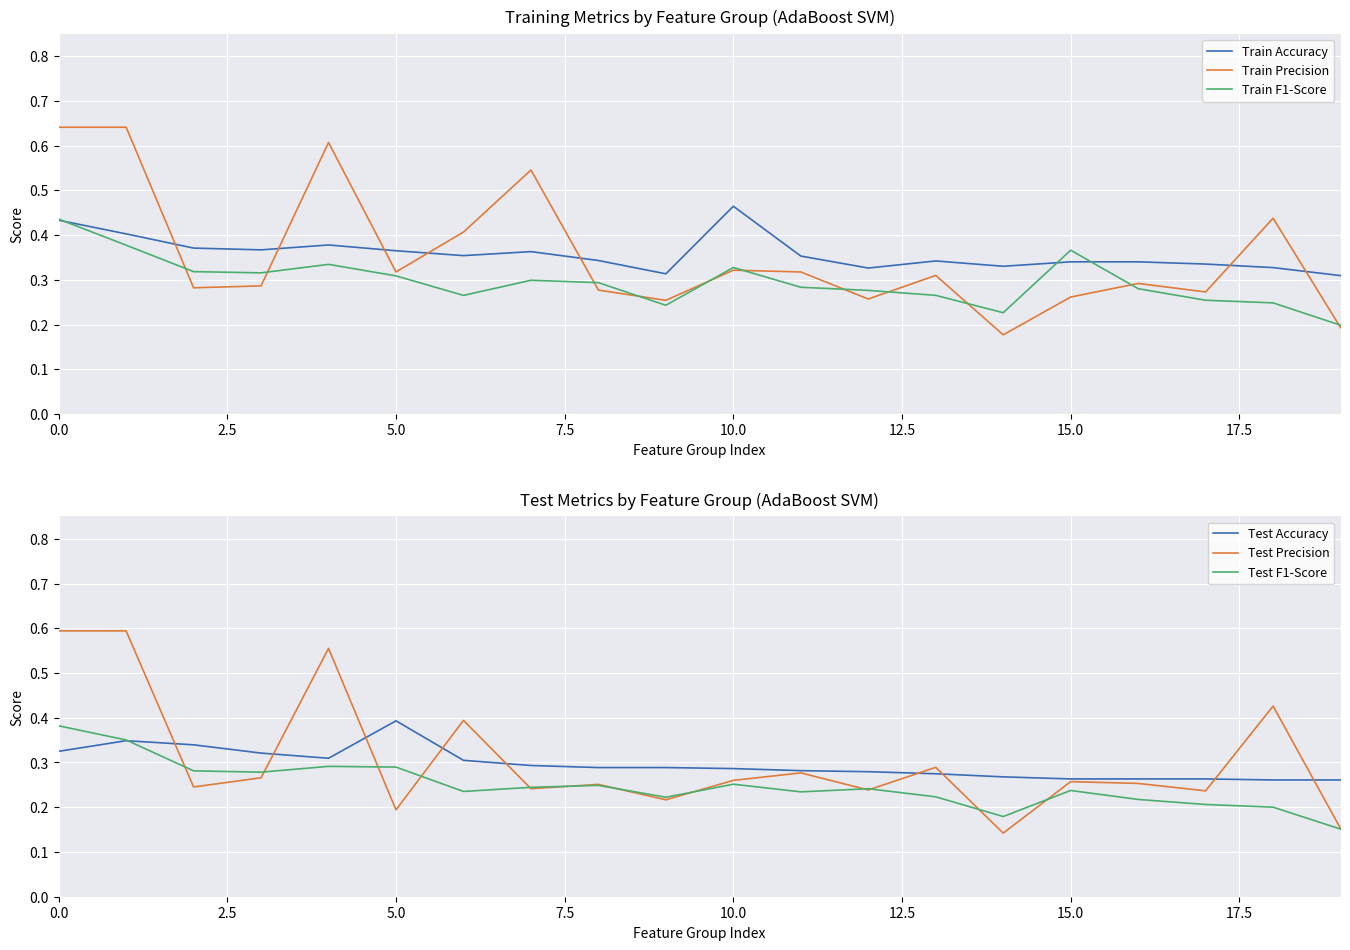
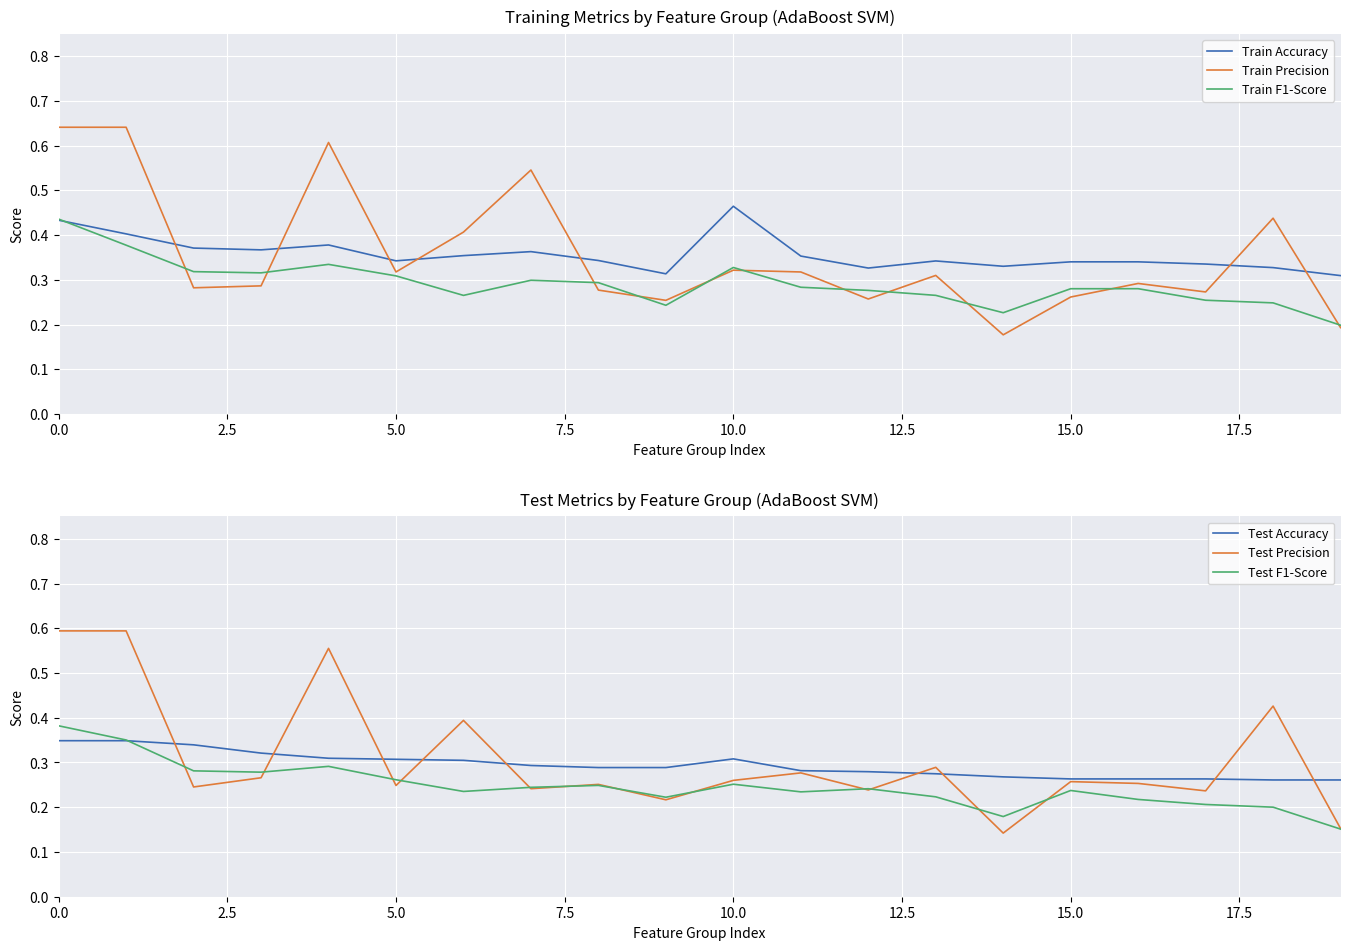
  {
    "Training Metrics by Feature Group (AdaBoost SVM)": {
      "Train Accuracy": {
-       "5.0": 0.37,
+       "5.0": 0.34,
        "10.0": 0.46,
        "15.0": 0.34
      },
      "Train Precision": {
        "0.0": 0.64,
        "5.0": 0.32,
        "10.0": 0.32,
        "15.0": 0.26
      },
      "Train F1-Score": {
        "5.0": 0.31,
        "10.0": 0.33,
-       "15.0": 0.37
+       "15.0": 0.28
      }
    },
    "Test Metrics by Feature Group (AdaBoost SVM)": {
      "Test Accuracy": {
-       "0.0": 0.32,
-       "5.0": 0.39,
-       "10.0": 0.29,
+       "0.0": 0.35,
+       "5.0": 0.31,
+       "10.0": 0.31,
        "15.0": 0.26
      },
      "Test Precision": {
        "0.0": 0.59,
-       "5.0": 0.19,
+       "5.0": 0.25,
        "10.0": 0.26,
        "15.0": 0.26
      },
      "Test F1-Score": {
        "0.0": 0.38,
-       "5.0": 0.29,
+       "5.0": 0.26,
        "10.0": 0.25,
        "15.0": 0.24
      }
    }
  }
